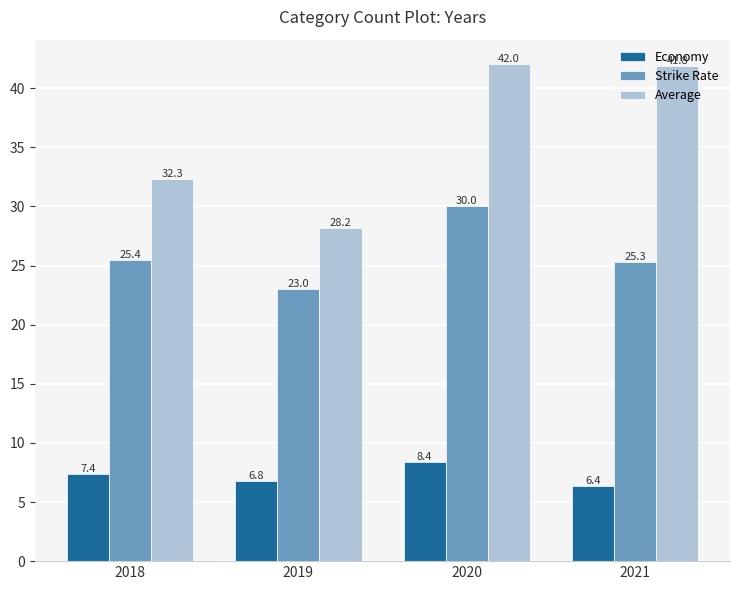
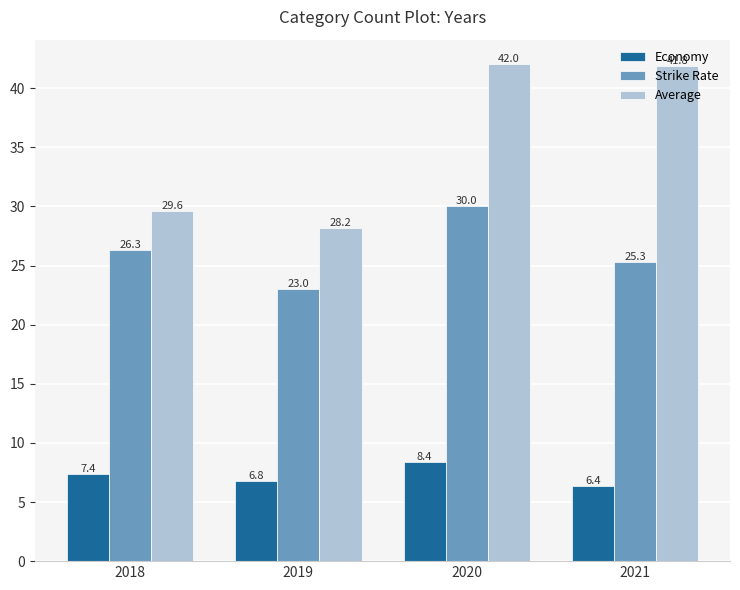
  {
    "Economy": {
      "2018": 7.4,
      "2019": 6.8,
      "2020": 8.4,
      "2021": 6.4
    },
    "Strike Rate": {
-     "2018": 25.4,
+     "2018": 26.3,
      "2019": 23.0,
      "2020": 30.0,
      "2021": 25.3
    },
    "Average": {
-     "2018": 32.3,
+     "2018": 29.6,
      "2019": 28.2,
      "2020": 42.0,
      "2021": 41.8
    }
  }
